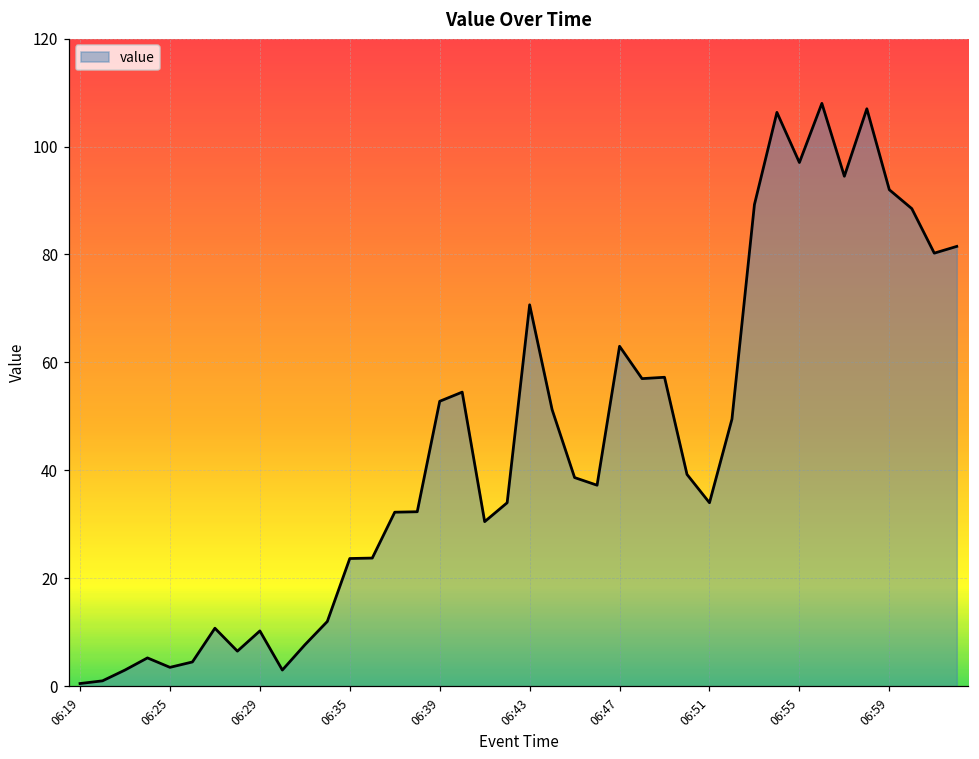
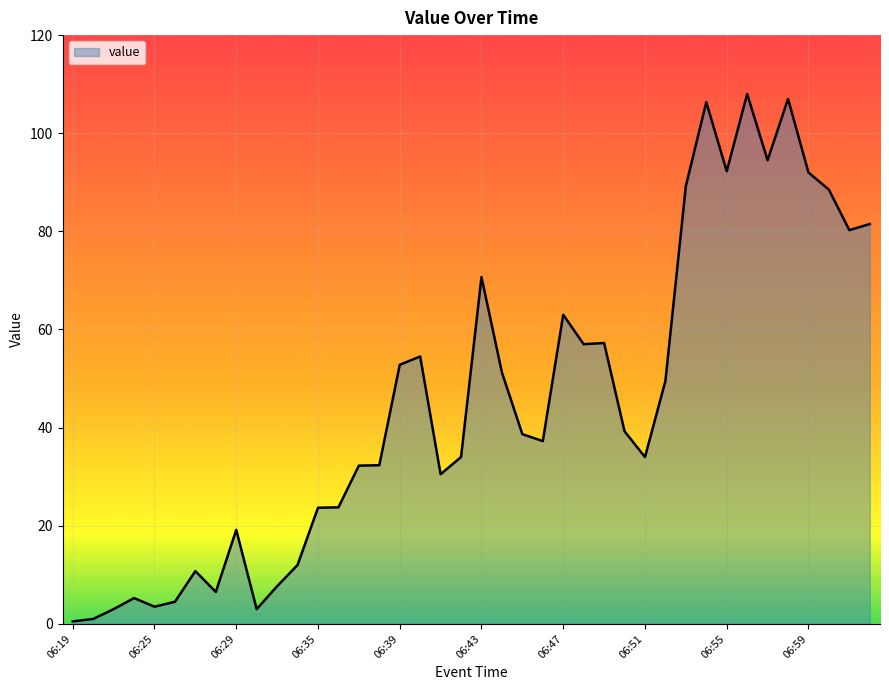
  {
    "06:19": 1,
    "06:25": 4,
-   "06:29": 10,
+   "06:29": 19,
    "06:35": 24,
    "06:39": 53,
    "06:43": 71,
    "06:47": 63,
    "06:51": 34,
-   "06:55": 97,
+   "06:55": 92,
    "06:59": 92
  }
